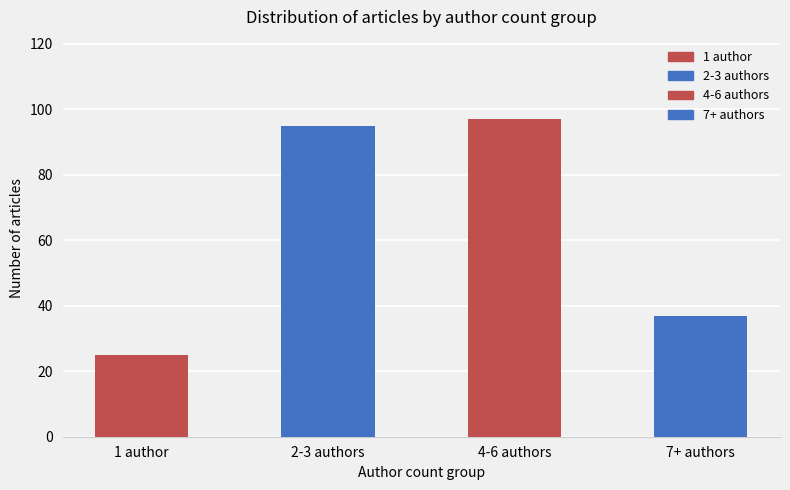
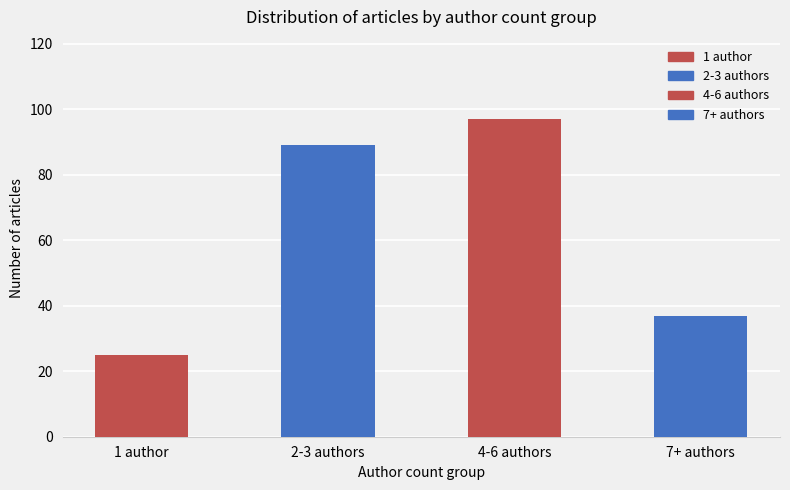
  {
    "1 author": 25,
-   "2-3 authors": 95,
+   "2-3 authors": 89,
    "4-6 authors": 97,
    "7+ authors": 37
  }
